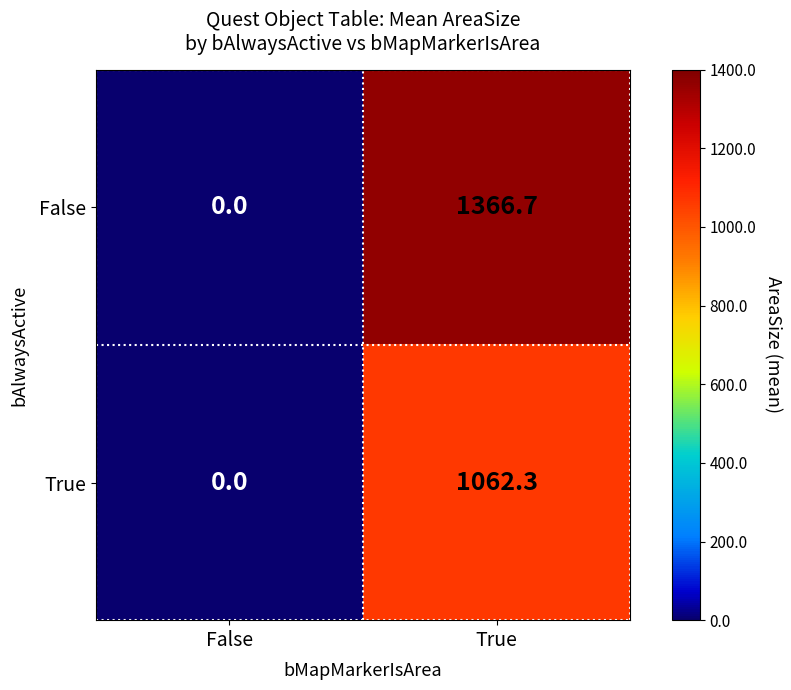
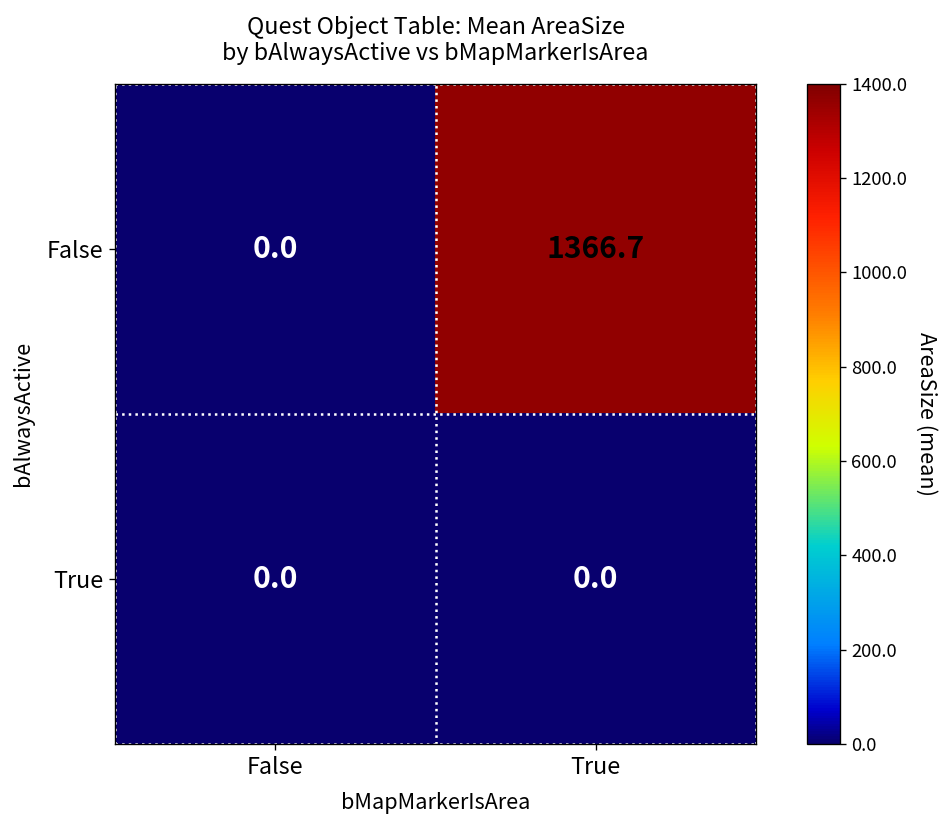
  {
    "False": {
      "False": 0.0,
      "True": 1366.7
    },
    "True": {
      "False": 0.0,
-     "True": 1062.3
+     "True": 0.0
    }
  }
